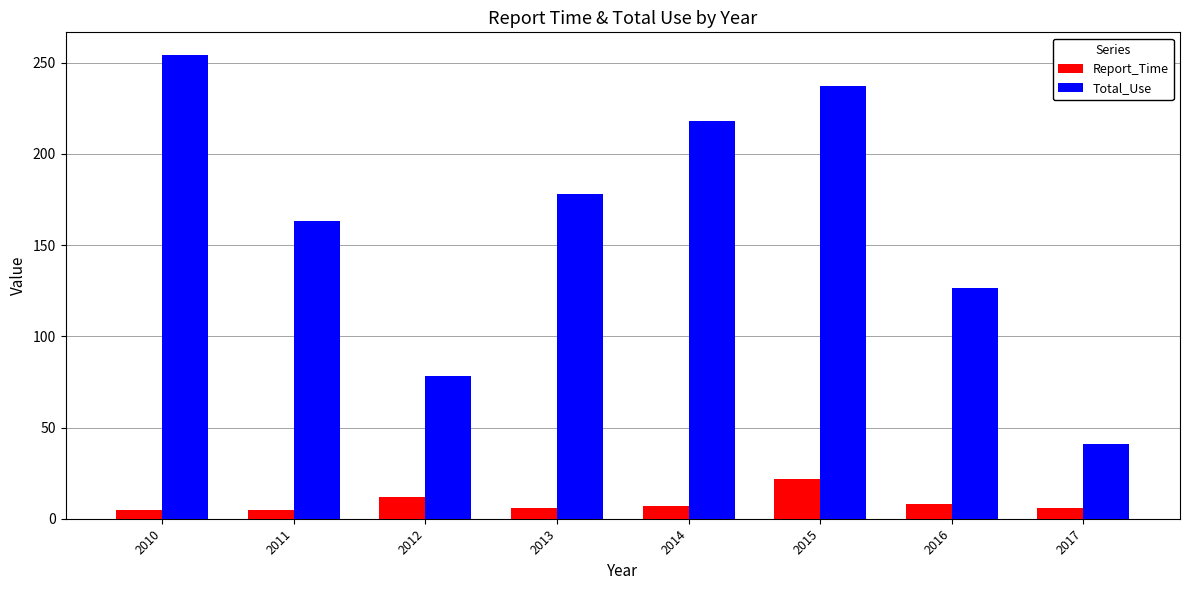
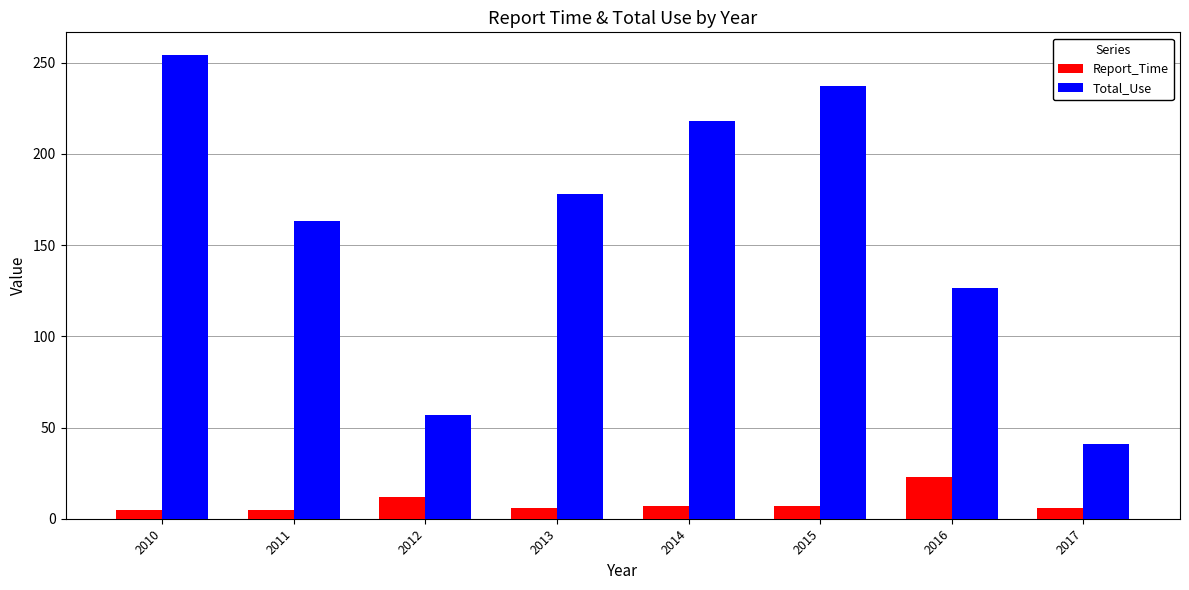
  {
    "Report_Time": {
      "2010": 5,
      "2011": 5,
      "2012": 12,
      "2013": 6,
      "2014": 7,
-     "2015": 22,
-     "2016": 8,
+     "2015": 7,
+     "2016": 23,
      "2017": 6
    },
    "Total_Use": {
      "2010": 254,
      "2011": 164,
-     "2012": 78,
+     "2012": 57,
      "2013": 178,
      "2014": 218,
      "2015": 237,
      "2016": 126,
      "2017": 41
    }
  }
